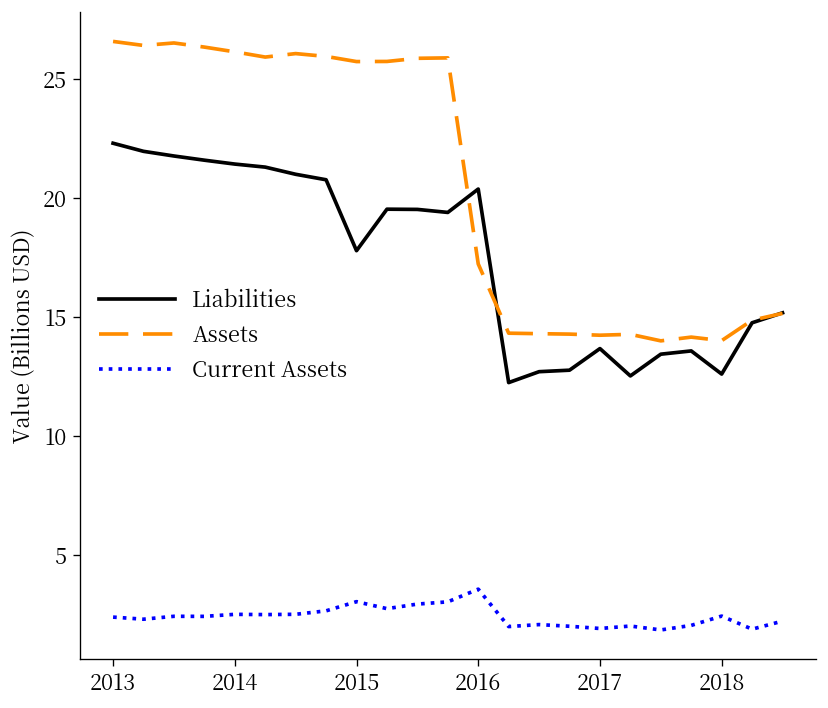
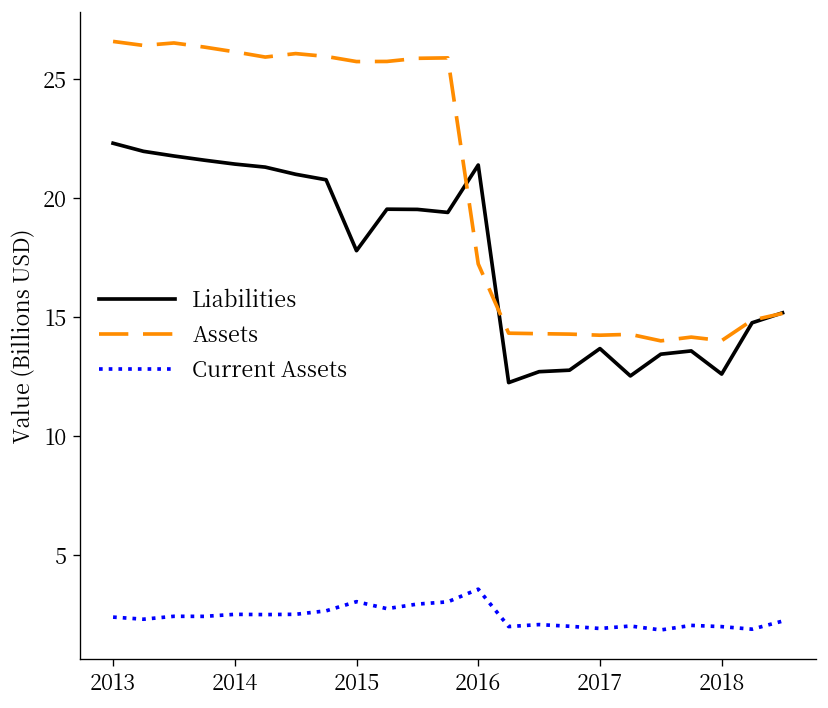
  {
    "Liabilities": {
      "2013": 22.3,
      "2014": 21.4,
      "2015": 17.8,
-     "2016": 20.4,
+     "2016": 21.4,
      "2017": 13.7,
      "2018": 12.6
    },
    "Assets": {
      "2013": 26.6,
      "2014": 26.1,
      "2015": 25.7,
      "2016": 17.2,
      "2017": 14.2,
      "2018": 14.0
    },
    "Current Assets": {
      "2013": 2.4,
      "2014": 2.5,
      "2015": 3.0,
      "2016": 3.6,
      "2017": 1.9,
-     "2018": 2.4
+     "2018": 2.0
    }
  }
